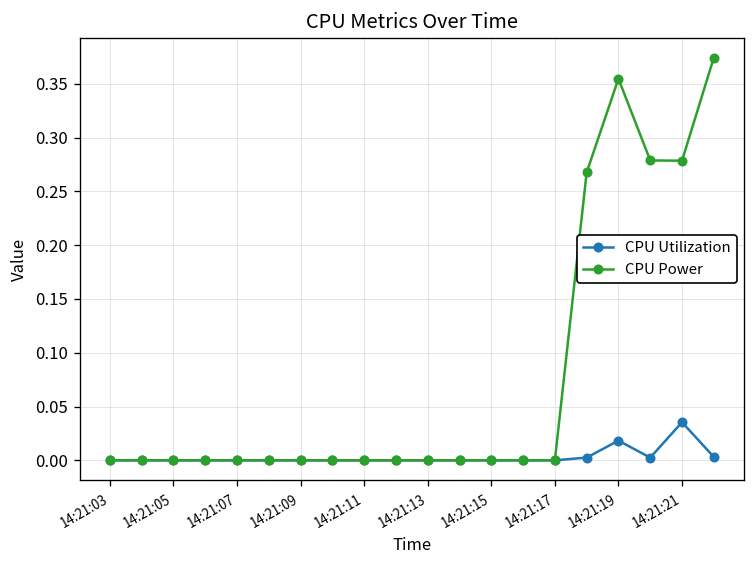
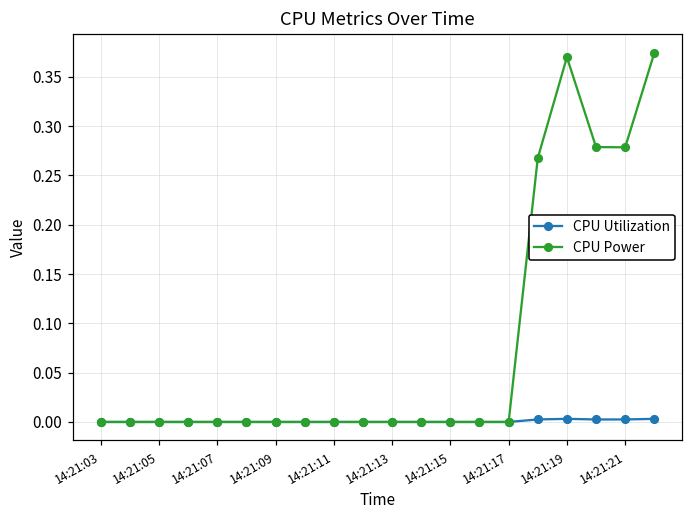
  {
    "CPU Utilization": {
-     "14:21:19": 0.02,
-     "14:21:21": 0.04
+     "14:21:19": 0.00,
+     "14:21:21": 0.00
    },
    "CPU Power": {
-     "14:21:19": 0.35,
+     "14:21:19": 0.37,
      "14:21:21": 0.28
    }
  }
